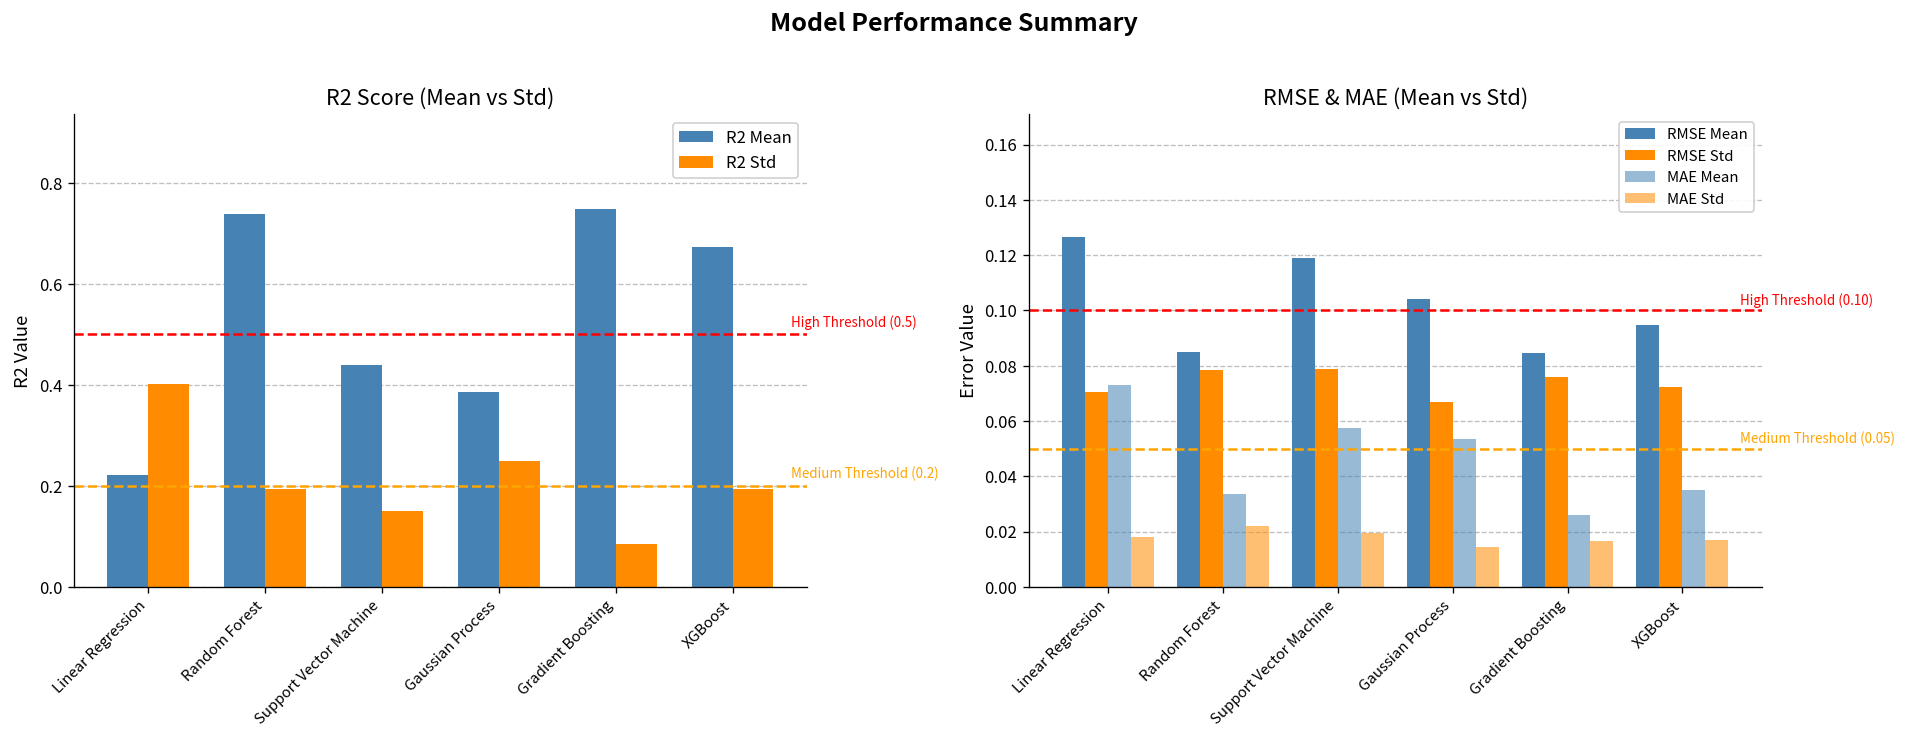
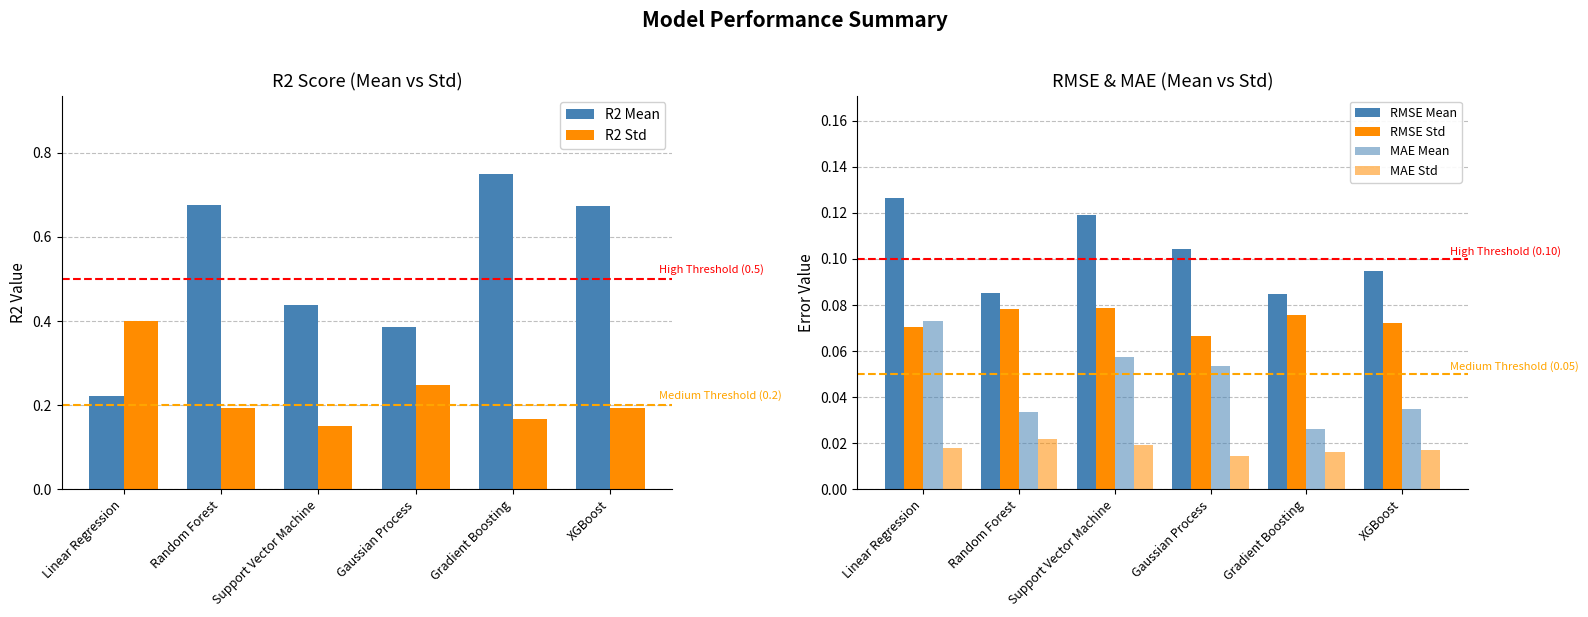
  {
    "R2 Score (Mean vs Std)": {
      "R2 Mean": {
        "Linear Regression": 0.22,
-       "Random Forest": 0.74,
+       "Random Forest": 0.67,
        "Support Vector Machine": 0.44,
        "Gaussian Process": 0.39,
        "Gradient Boosting": 0.75,
        "XGBoost": 0.67
      },
      "R2 Std": {
        "Linear Regression": 0.40,
        "Random Forest": 0.19,
        "Support Vector Machine": 0.15,
        "Gaussian Process": 0.25,
-       "Gradient Boosting": 0.09,
+       "Gradient Boosting": 0.17,
        "XGBoost": 0.19
      }
    }
  }
